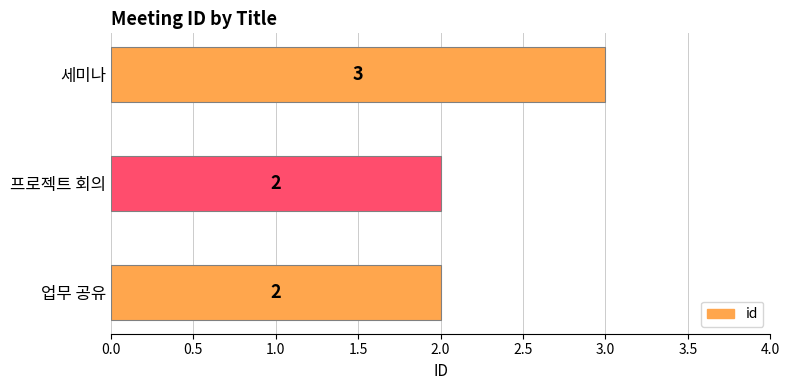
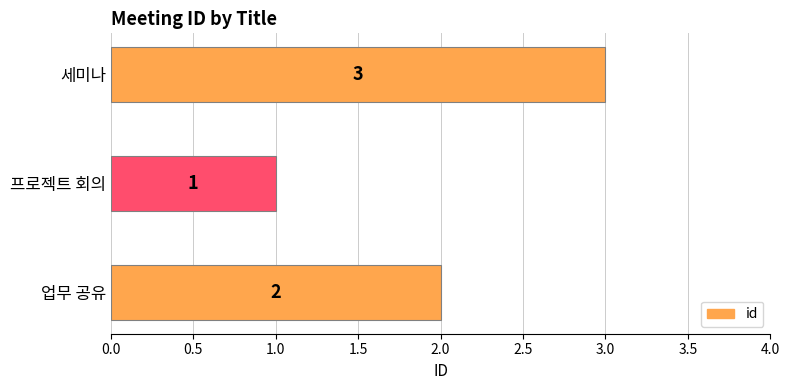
  {
    "세미나": 3,
-   "프로젝트 회의": 2,
+   "프로젝트 회의": 1,
    "업무 공유": 2
  }
